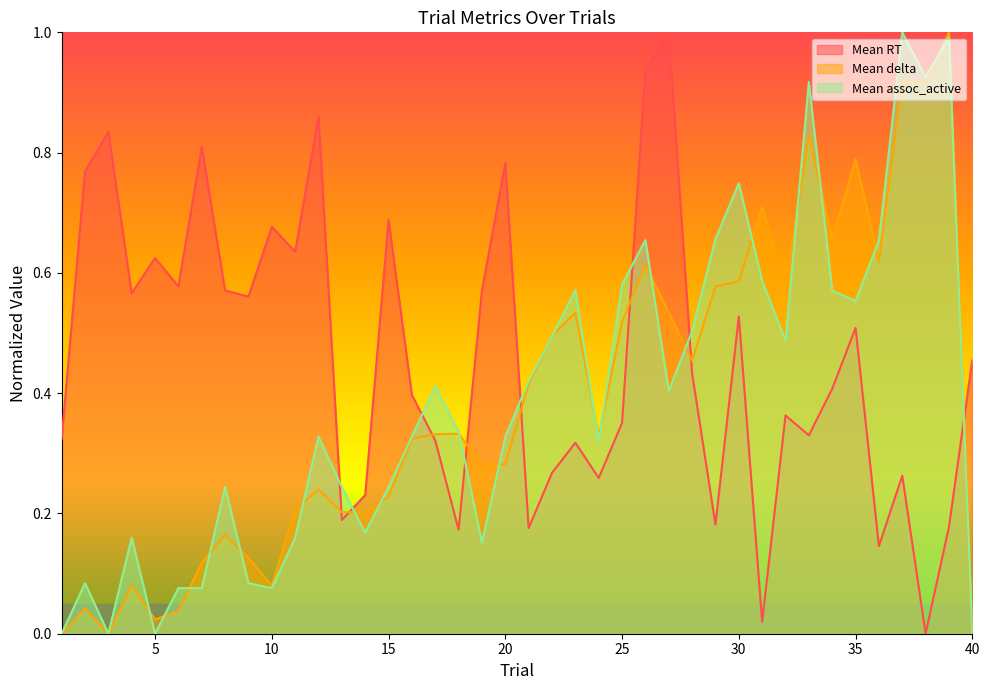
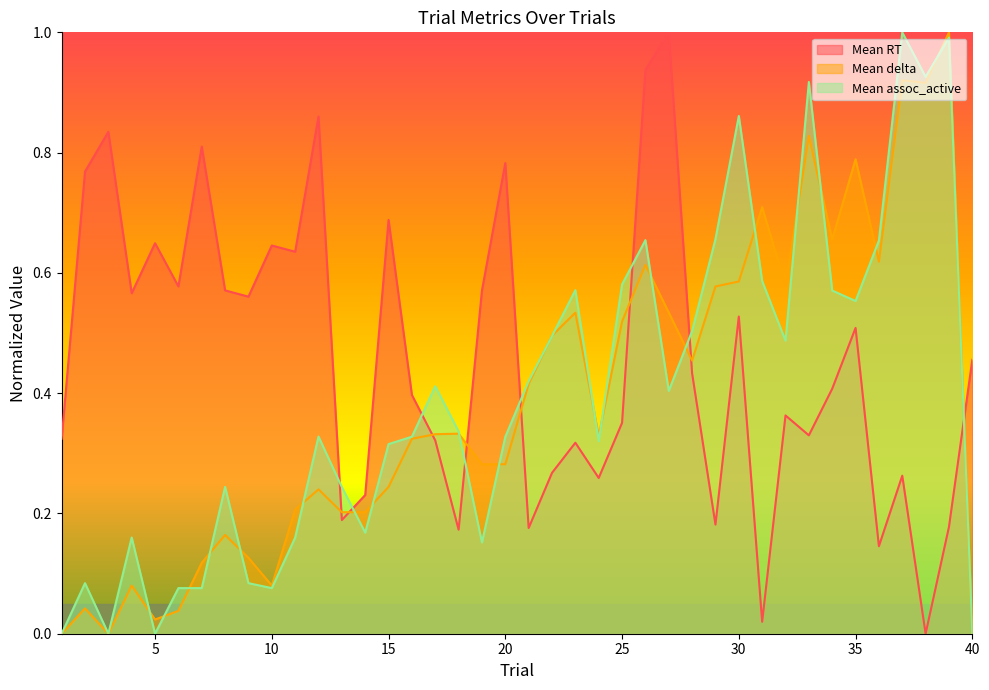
  {
    "Mean RT": {
-     "5": 0.62,
-     "10": 0.68,
+     "5": 0.65,
+     "10": 0.65,
      "15": 0.69,
      "20": 0.78,
      "25": 0.35,
      "30": 0.53,
      "35": 0.51,
      "40": 0.46
    },
    "Mean delta": {
-     "15": 0.23,
+     "15": 0.24,
      "20": 0.28,
      "25": 0.52,
      "30": 0.59,
      "35": 0.79
    },
    "Mean assoc_active": {
-     "15": 0.24,
+     "15": 0.32,
      "20": 0.33,
      "25": 0.58,
-     "30": 0.75,
+     "30": 0.86,
      "35": 0.55
    }
  }
